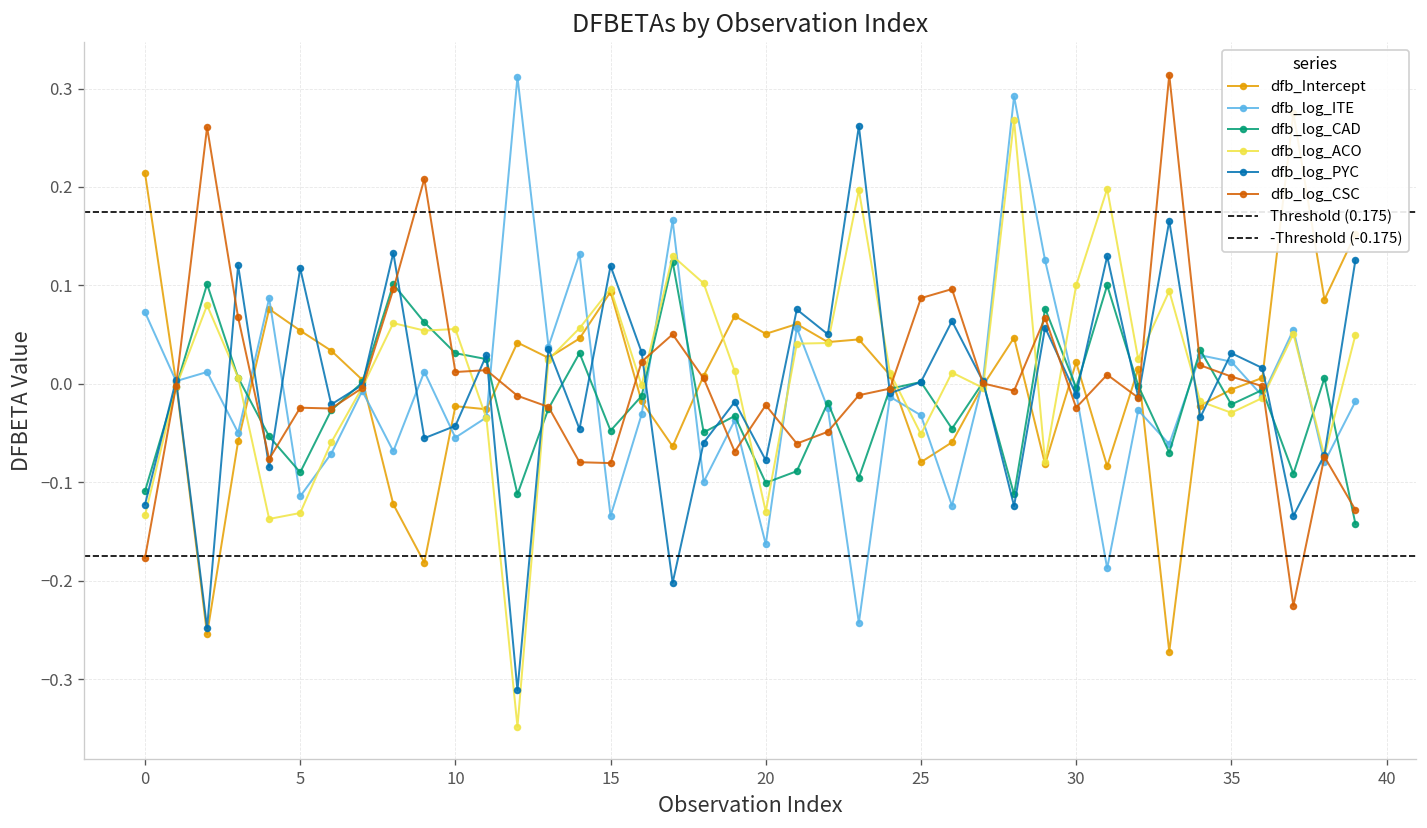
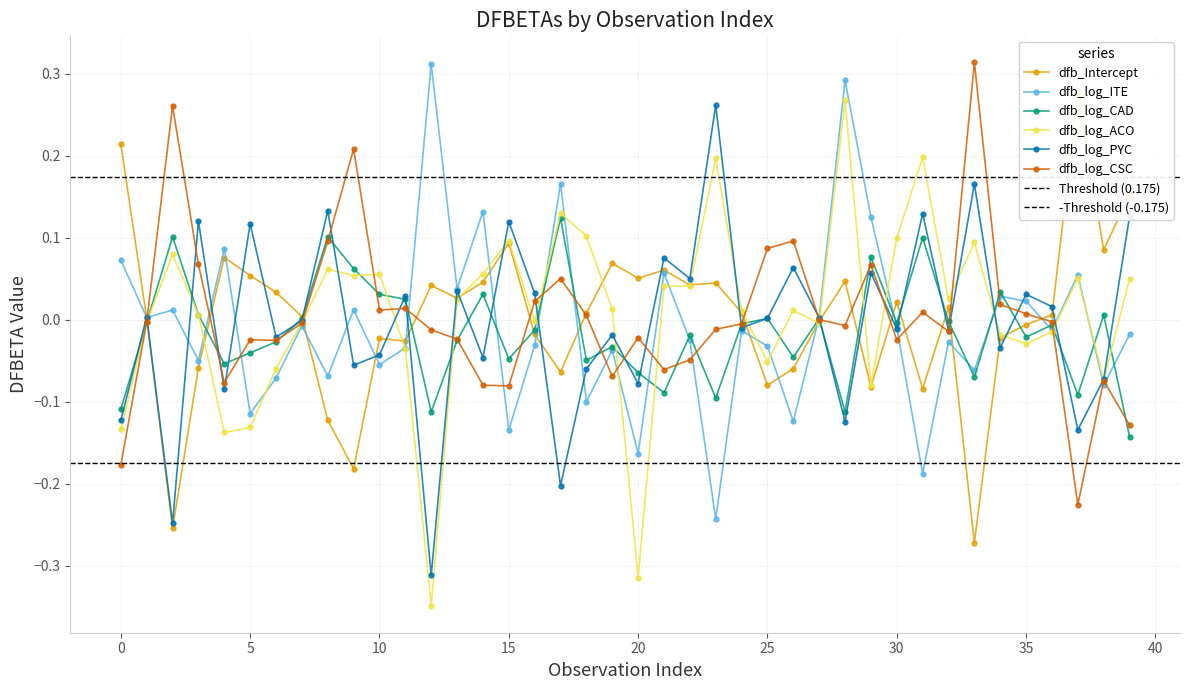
  {
    "dfb_Intercept": {
      "0": 0.21,
      "5": 0.05,
      "10": -0.02,
      "15": 0.09,
      "20": 0.05,
      "25": -0.08,
      "30": 0.02,
      "35": -0.01
    },
    "dfb_log_ITE": {
      "0": 0.07,
      "5": -0.11,
      "10": -0.05,
      "15": -0.13,
      "20": -0.16,
      "25": -0.03,
      "35": 0.02
    },
    "dfb_log_CAD": {
      "0": -0.11,
-     "5": -0.09,
+     "5": -0.04,
      "10": 0.03,
      "15": -0.05,
-     "20": -0.10,
+     "20": -0.06,
      "30": 0.00,
      "35": -0.02
    },
    "dfb_log_ACO": {
      "0": -0.13,
      "5": -0.13,
      "10": 0.06,
      "15": 0.10,
-     "20": -0.13,
+     "20": -0.31,
      "25": -0.05,
      "30": 0.10,
      "35": -0.03
    },
    "dfb_log_PYC": {
      "0": -0.12,
      "5": 0.12,
      "10": -0.04,
      "15": 0.12,
      "20": -0.08,
      "35": 0.03
    },
    "dfb_log_CSC": {
      "0": -0.18,
      "5": -0.02,
      "10": 0.01,
      "15": -0.08,
      "20": -0.02,
      "25": 0.09,
      "30": -0.02,
      "35": 0.01
    }
  }
